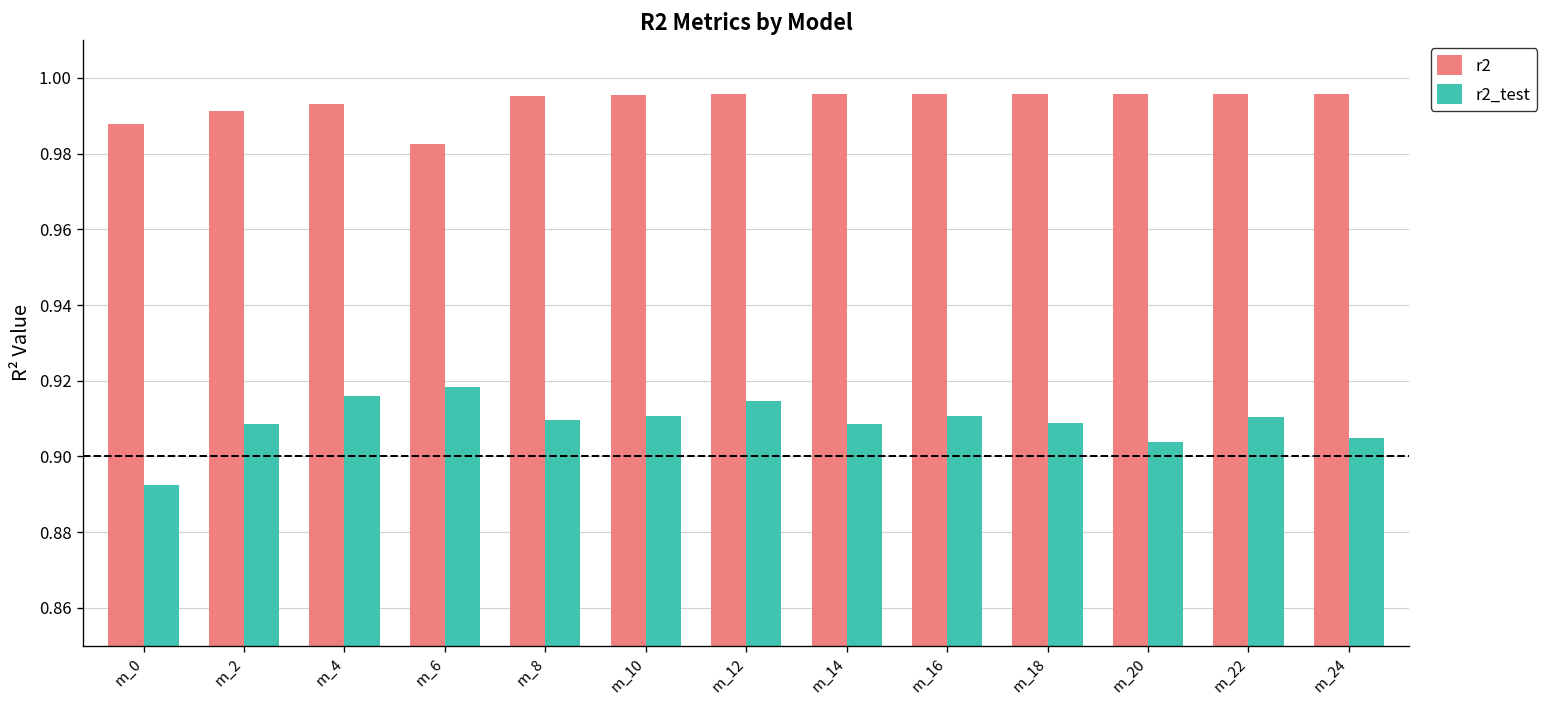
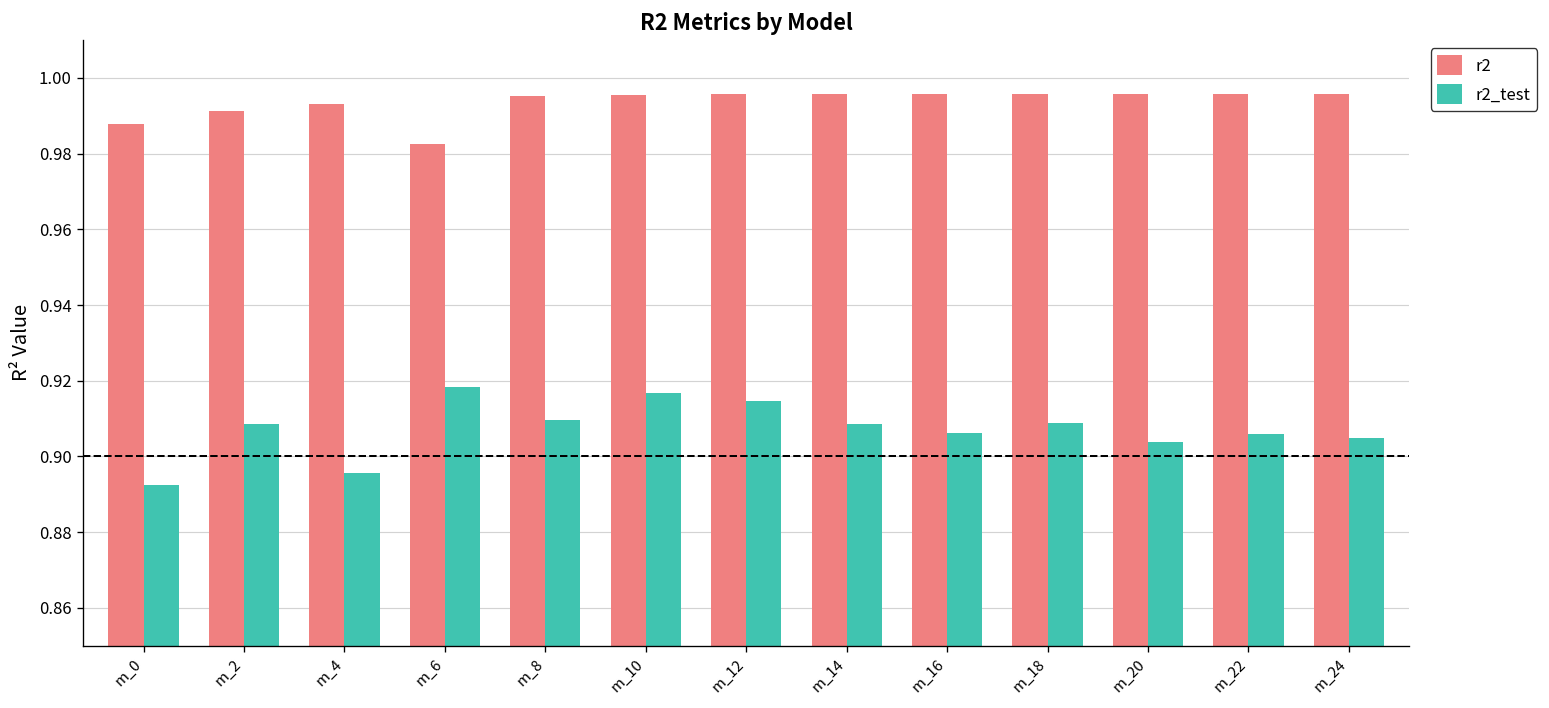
  {
    "r2": {
      "m_0": 0.988,
      "m_2": 0.991,
      "m_4": 0.993,
      "m_6": 0.982,
      "m_8": 0.995,
      "m_10": 0.996,
      "m_12": 0.996,
      "m_14": 0.996,
      "m_16": 0.996,
      "m_18": 0.996,
      "m_20": 0.996,
      "m_22": 0.996,
      "m_24": 0.996
    },
    "r2_test": {
      "m_0": 0.892,
      "m_2": 0.909,
-     "m_4": 0.916,
+     "m_4": 0.895,
      "m_6": 0.918,
      "m_8": 0.910,
-     "m_10": 0.911,
+     "m_10": 0.917,
      "m_12": 0.915,
      "m_14": 0.909,
-     "m_16": 0.911,
+     "m_16": 0.906,
      "m_18": 0.909,
      "m_20": 0.904,
-     "m_22": 0.910,
+     "m_22": 0.906,
      "m_24": 0.905
    }
  }
